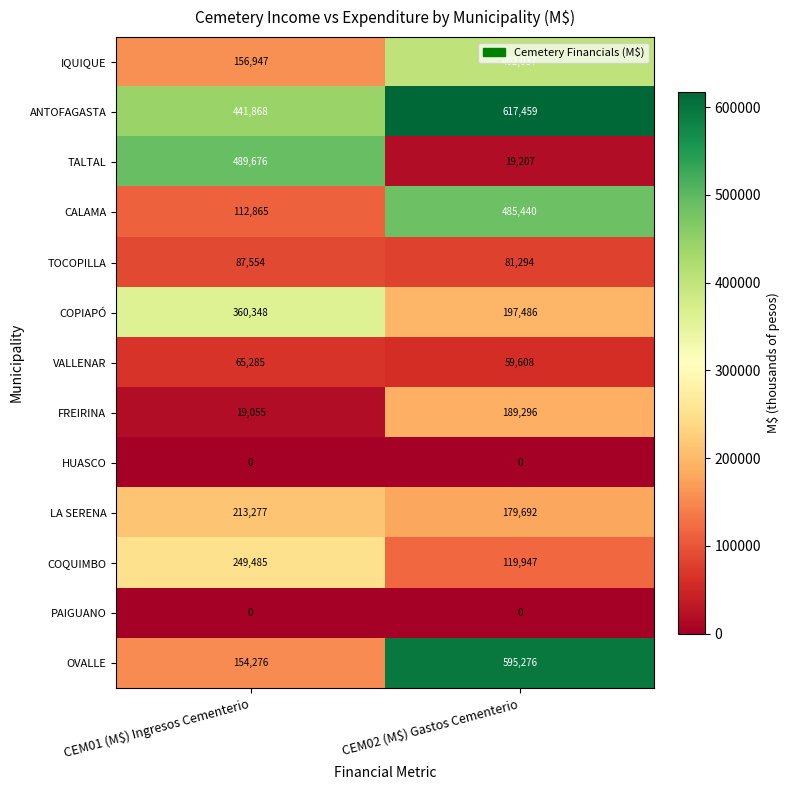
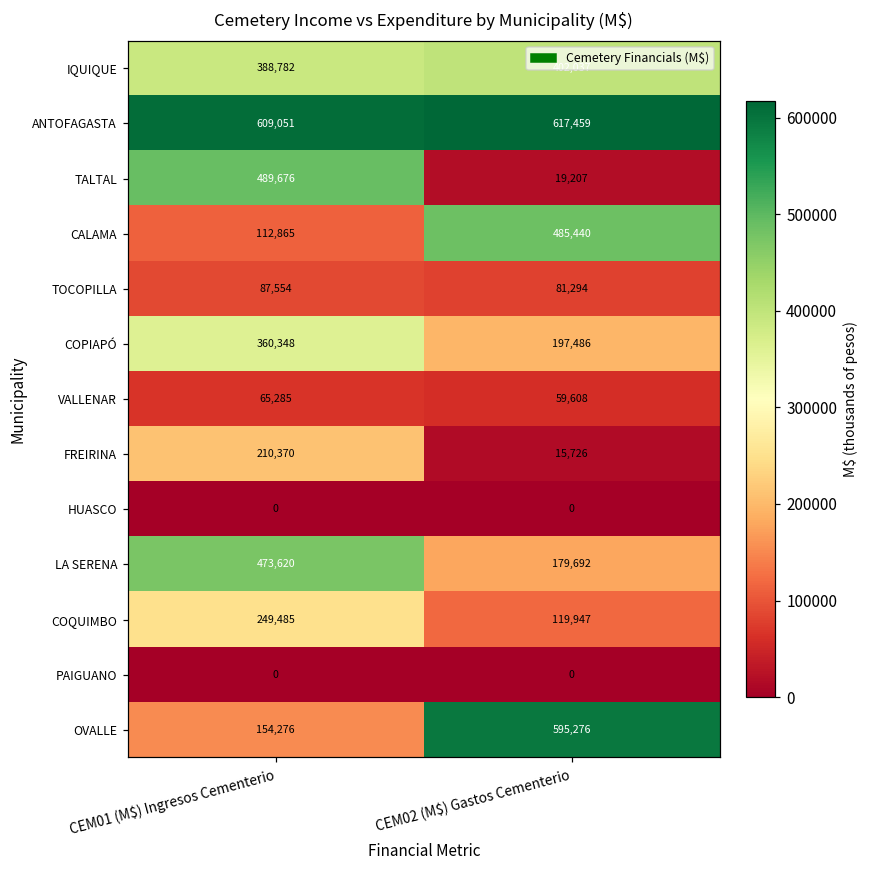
  {
    "IQUIQUE": {
-     "CEM01 (M$) Ingresos Cementerio": "156,947"
+     "CEM01 (M$) Ingresos Cementerio": "388,782"
    },
    "ANTOFAGASTA": {
-     "CEM01 (M$) Ingresos Cementerio": "441,868",
+     "CEM01 (M$) Ingresos Cementerio": "609,051",
      "CEM02 (M$) Gastos Cementerio": "617,459"
    },
    "TALTAL": {
      "CEM01 (M$) Ingresos Cementerio": "489,676",
      "CEM02 (M$) Gastos Cementerio": "19,207"
    },
    "CALAMA": {
      "CEM01 (M$) Ingresos Cementerio": "112,865",
      "CEM02 (M$) Gastos Cementerio": "485,440"
    },
    "TOCOPILLA": {
      "CEM01 (M$) Ingresos Cementerio": "87,554",
      "CEM02 (M$) Gastos Cementerio": "81,294"
    },
    "COPIAPÓ": {
      "CEM01 (M$) Ingresos Cementerio": "360,348",
      "CEM02 (M$) Gastos Cementerio": "197,486"
    },
    "VALLENAR": {
      "CEM01 (M$) Ingresos Cementerio": "65,285",
      "CEM02 (M$) Gastos Cementerio": "59,608"
    },
    "FREIRINA": {
-     "CEM01 (M$) Ingresos Cementerio": "19,055",
-     "CEM02 (M$) Gastos Cementerio": "189,296"
+     "CEM01 (M$) Ingresos Cementerio": "210,370",
+     "CEM02 (M$) Gastos Cementerio": "15,726"
    },
    "HUASCO": {
      "CEM01 (M$) Ingresos Cementerio": "0",
      "CEM02 (M$) Gastos Cementerio": "0"
    },
    "LA SERENA": {
-     "CEM01 (M$) Ingresos Cementerio": "213,277",
+     "CEM01 (M$) Ingresos Cementerio": "473,620",
      "CEM02 (M$) Gastos Cementerio": "179,692"
    },
    "COQUIMBO": {
      "CEM01 (M$) Ingresos Cementerio": "249,485",
      "CEM02 (M$) Gastos Cementerio": "119,947"
    },
    "PAIGUANO": {
      "CEM01 (M$) Ingresos Cementerio": "0",
      "CEM02 (M$) Gastos Cementerio": "0"
    },
    "OVALLE": {
      "CEM01 (M$) Ingresos Cementerio": "154,276",
      "CEM02 (M$) Gastos Cementerio": "595,276"
    }
  }
